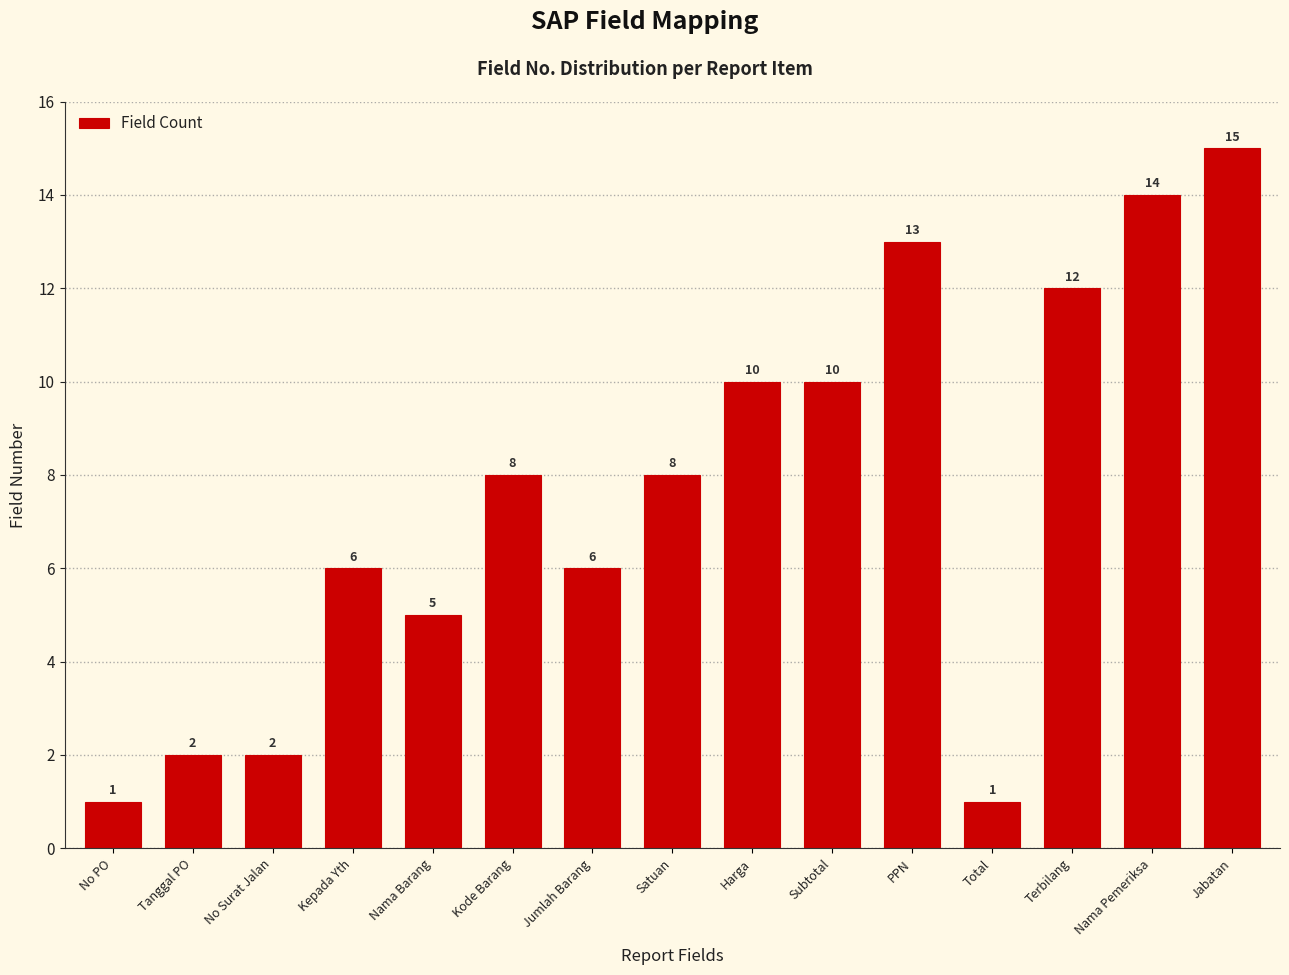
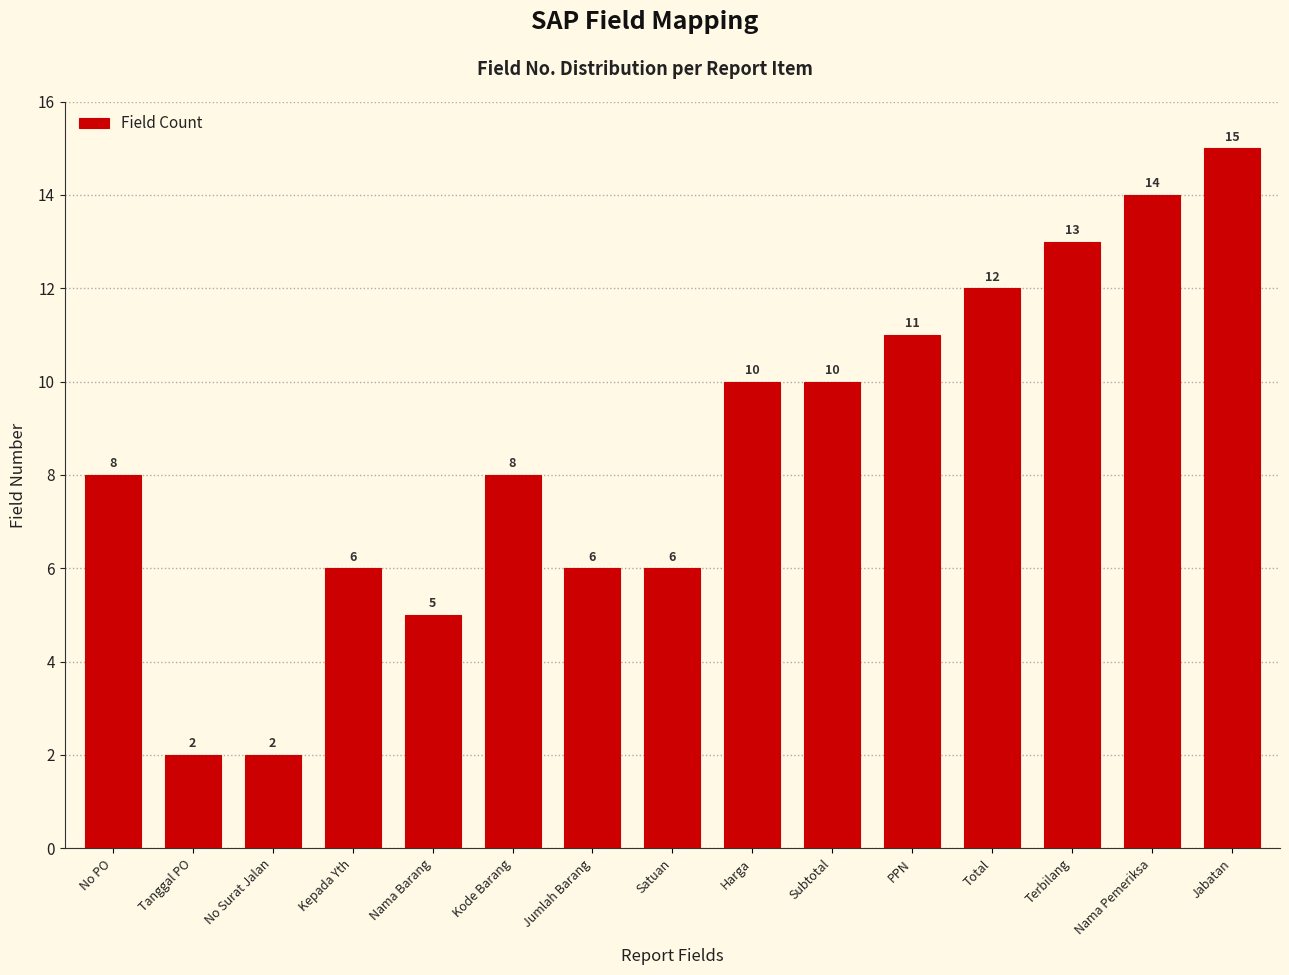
  {
-   "No PO": 1,
+   "No PO": 8,
    "Tanggal PO": 2,
    "No Surat Jalan": 2,
    "Kepada Yth": 6,
    "Nama Barang": 5,
    "Kode Barang": 8,
    "Jumlah Barang": 6,
-   "Satuan": 8,
+   "Satuan": 6,
    "Harga": 10,
    "Subtotal": 10,
-   "PPN": 13,
-   "Total": 1,
-   "Terbilang": 12,
+   "PPN": 11,
+   "Total": 12,
+   "Terbilang": 13,
    "Nama Pemeriksa": 14,
    "Jabatan": 15
  }
